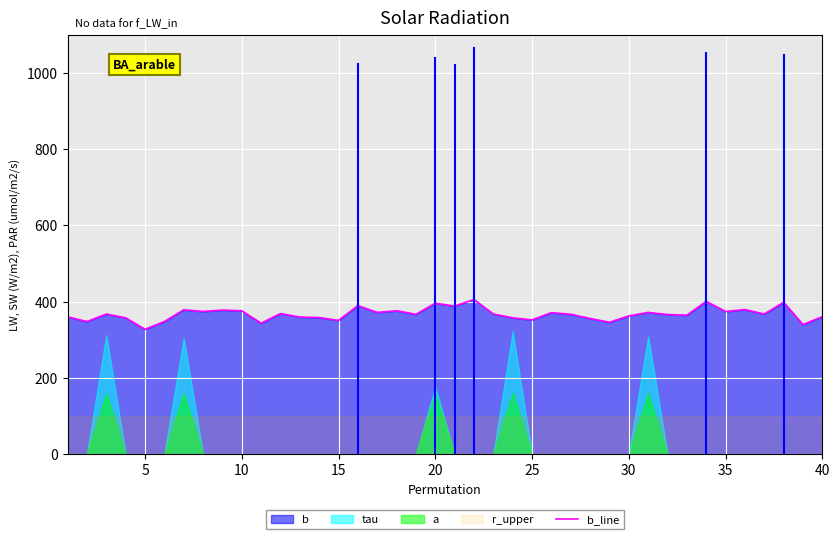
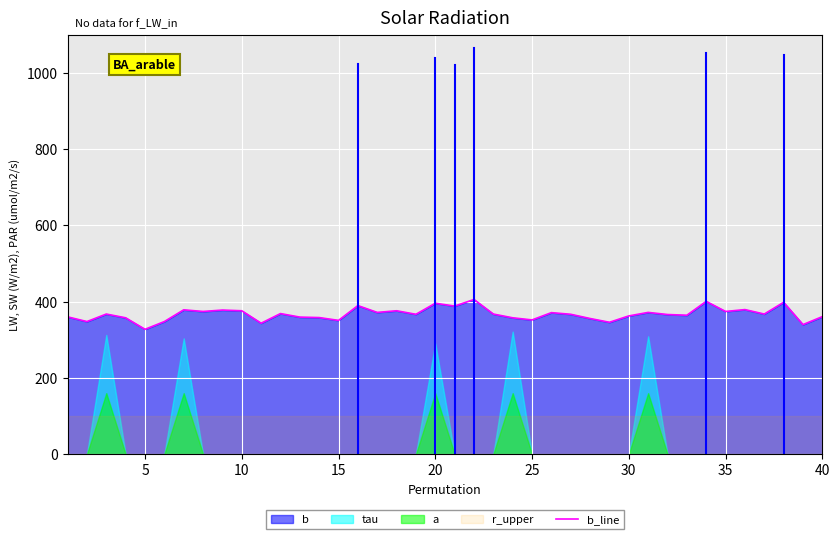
  {
    "tau": {
-     "20": 180
+     "20": 290
    },
    "a": {
      "20": 160
    },
    "r_upper": {
      "5": 100,
      "10": 100,
      "15": 100,
      "20": 100,
      "25": 100,
      "30": 100,
      "35": 100,
      "40": 100
    }
  }
